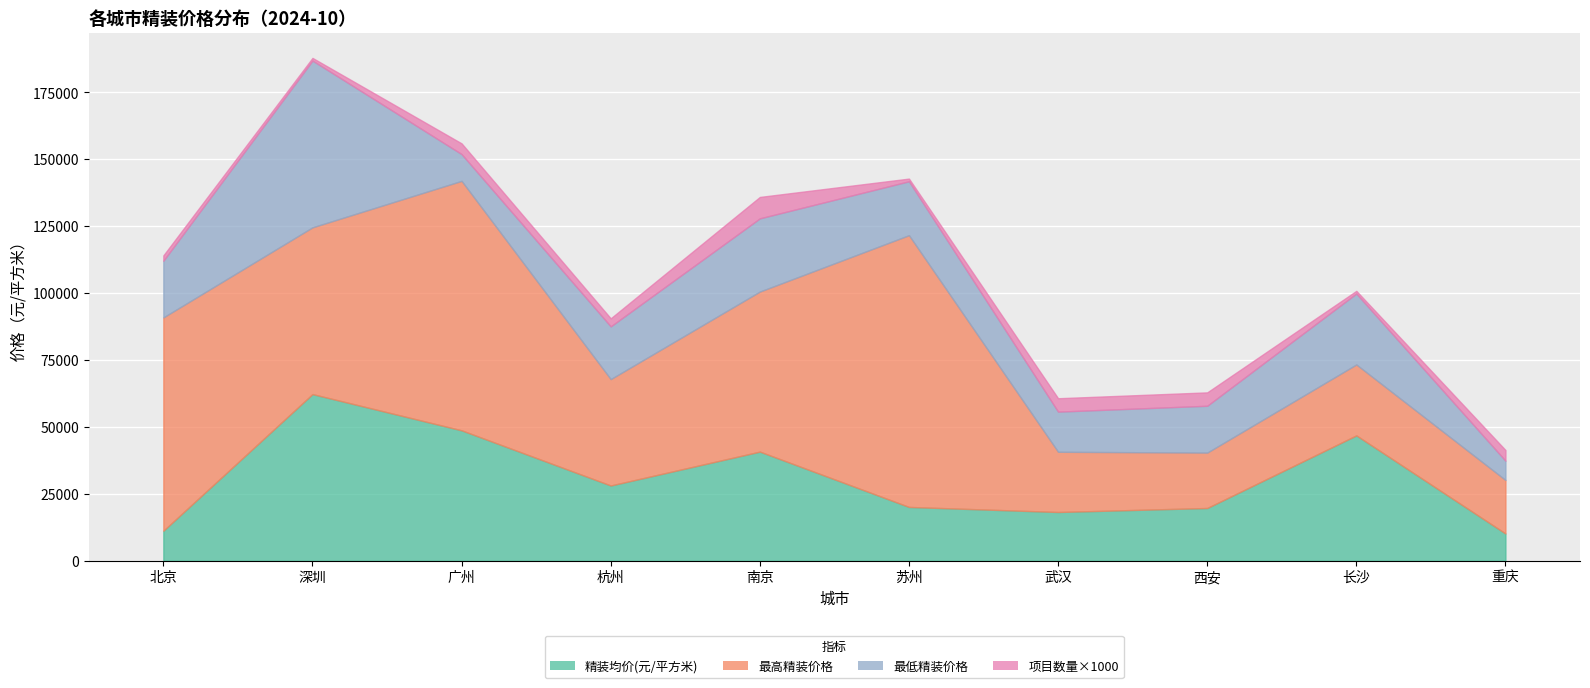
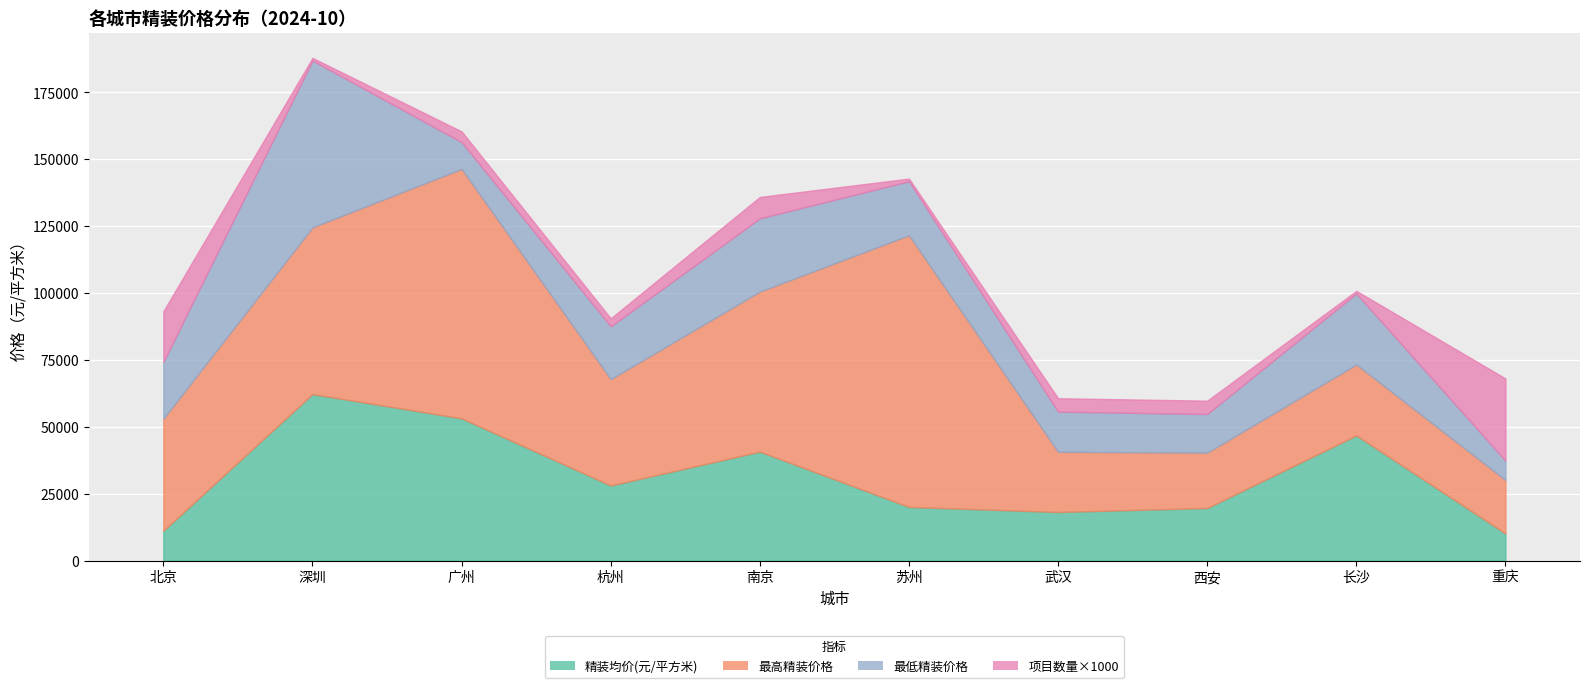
  {
    "精装均价(元/平方米)": {
      "北京": 11000,
      "深圳": 62000,
-     "广州": 49000,
+     "广州": 53000,
      "杭州": 28000,
      "南京": 41000,
      "苏州": 20000,
      "武汉": 18000,
      "西安": 20000,
      "长沙": 47000,
      "重庆": 10000
    },
    "最高精装价格": {
-     "北京": 80000,
+     "北京": 42000,
      "深圳": 62000,
      "广州": 93000,
      "杭州": 40000,
      "南京": 60000,
      "苏州": 102000,
      "武汉": 23000,
      "西安": 21000,
      "长沙": 27000,
      "重庆": 20000
    },
    "最低精装价格": {
      "北京": 21000,
      "深圳": 62000,
      "广州": 10000,
      "杭州": 20000,
      "南京": 27000,
      "苏州": 20000,
      "武汉": 15000,
-     "西安": 18000,
+     "西安": 14000,
      "长沙": 27000,
      "重庆": 7000
    },
    "项目数量×1000": {
-     "北京": 2000,
+     "北京": 19000,
      "深圳": 1000,
      "广州": 4000,
      "杭州": 3000,
      "南京": 8000,
      "苏州": 1000,
      "武汉": 5000,
      "西安": 5000,
      "长沙": 1000,
-     "重庆": 4000
+     "重庆": 31000
    }
  }
